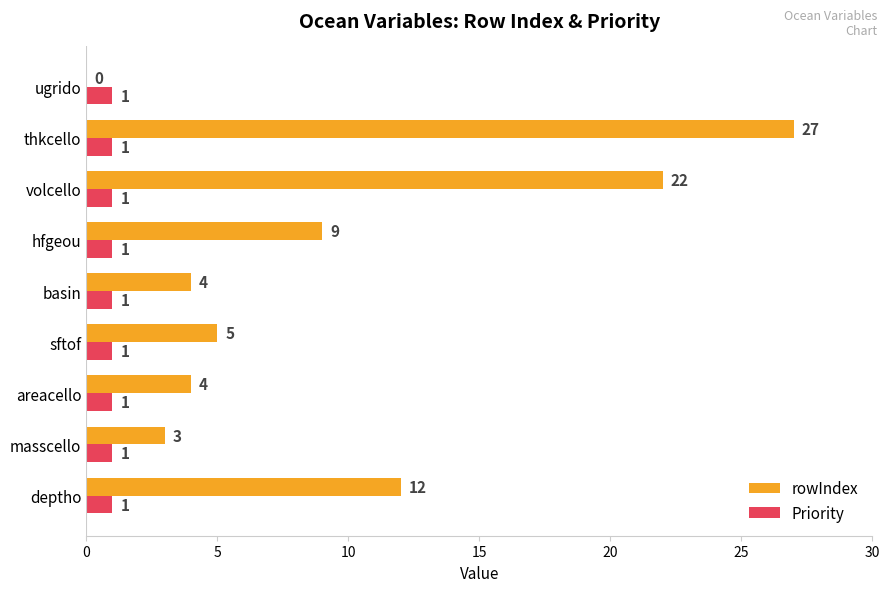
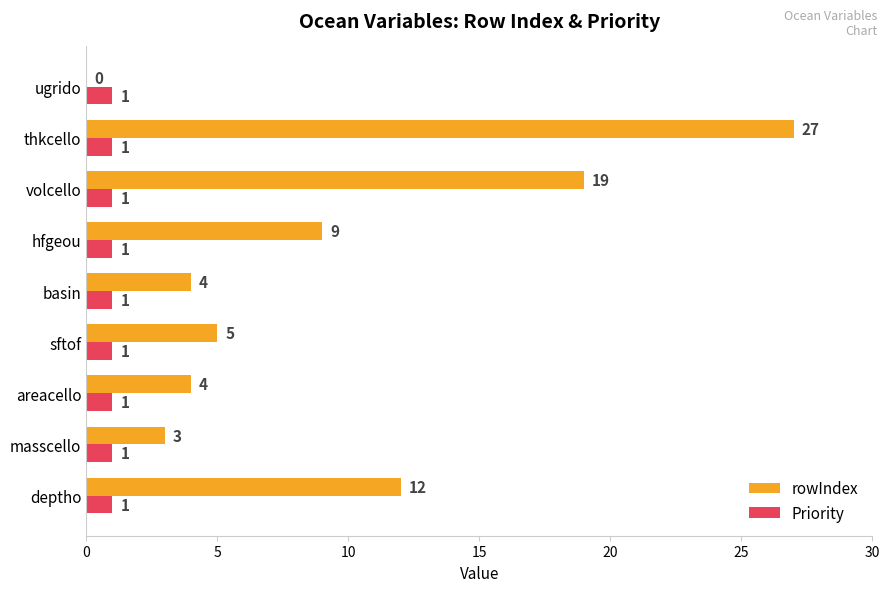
  {
    "rowIndex": {
      "ugrido": 0,
      "thkcello": 27,
-     "volcello": 22,
+     "volcello": 19,
      "hfgeou": 9,
      "basin": 4,
      "sftof": 5,
      "areacello": 4,
      "masscello": 3,
      "deptho": 12
    },
    "Priority": {
      "ugrido": 1,
      "thkcello": 1,
      "volcello": 1,
      "hfgeou": 1,
      "basin": 1,
      "sftof": 1,
      "areacello": 1,
      "masscello": 1,
      "deptho": 1
    }
  }
